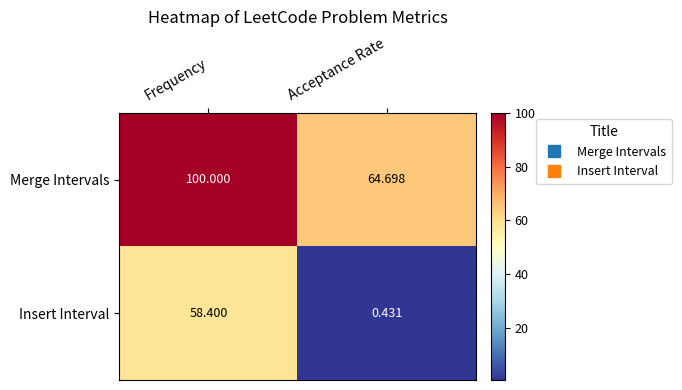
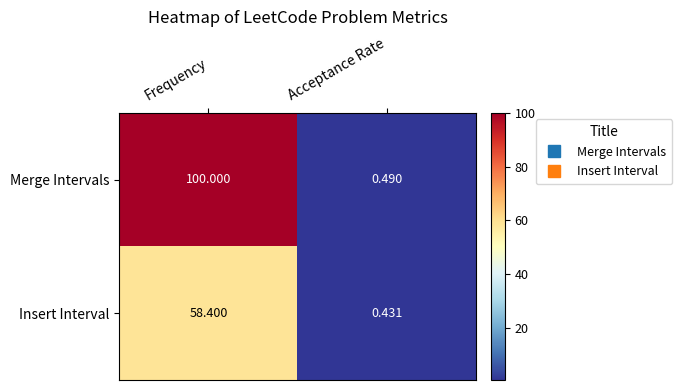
  {
    "Merge Intervals": {
      "Frequency": 100.000,
-     "Acceptance Rate": 64.698
+     "Acceptance Rate": 0.490
    },
    "Insert Interval": {
      "Frequency": 58.400,
      "Acceptance Rate": 0.431
    }
  }
